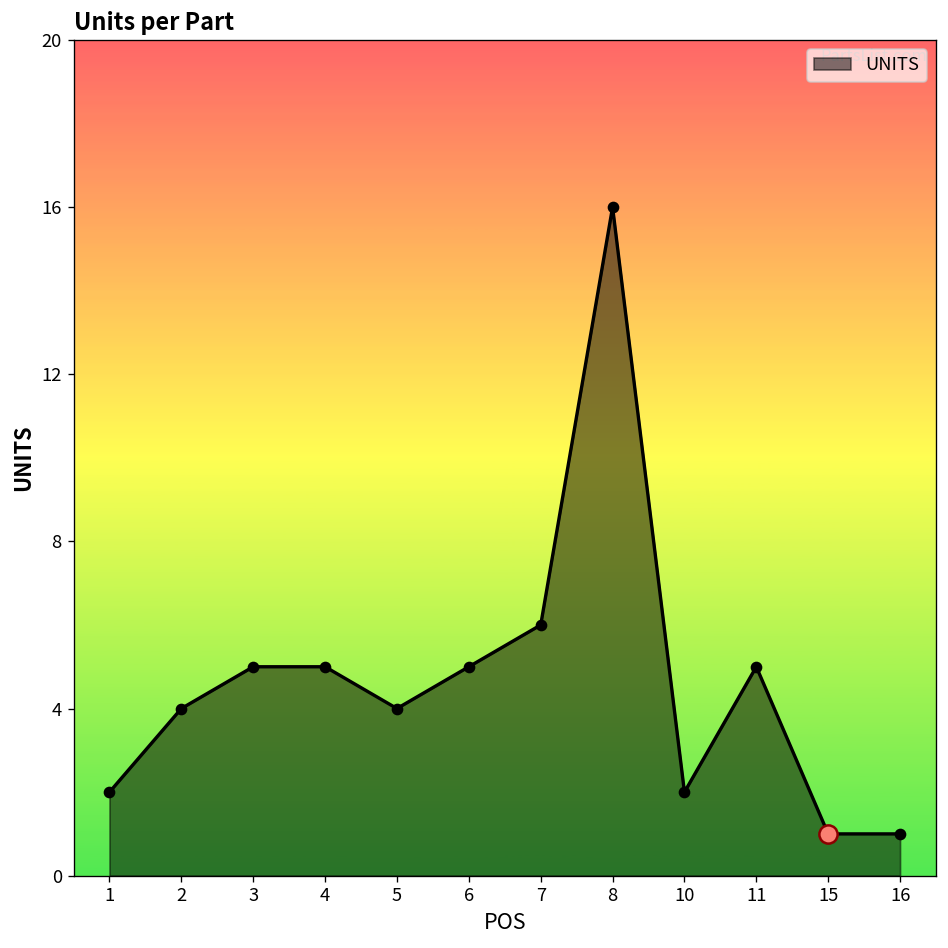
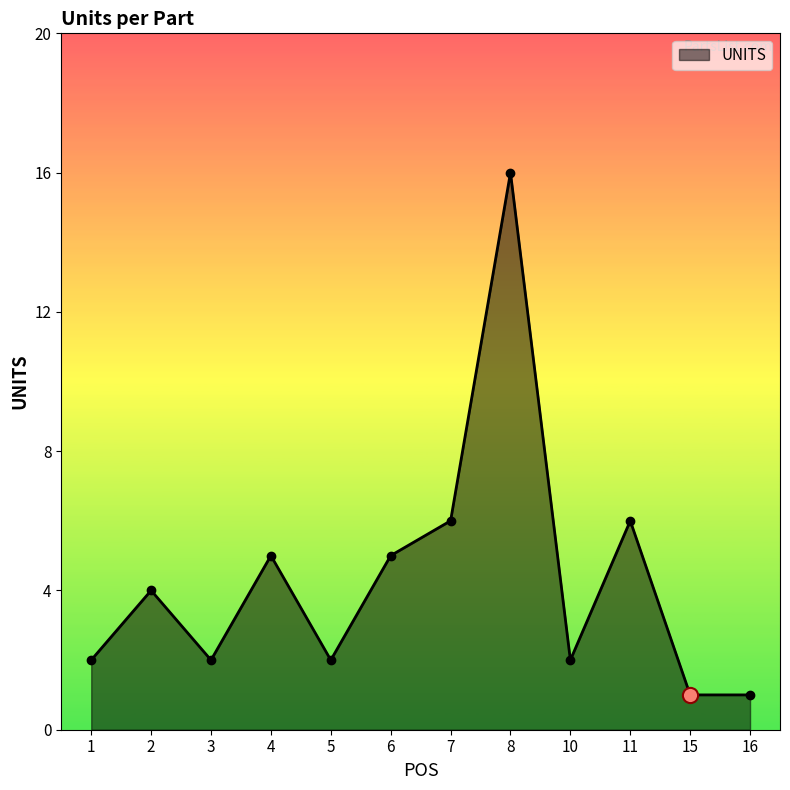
  {
    "UNITS": {
      "1": 2,
      "2": 4,
-     "3": 5,
+     "3": 2,
      "4": 5,
-     "5": 4,
+     "5": 2,
      "6": 5,
      "7": 6,
      "8": 16,
      "10": 2,
-     "11": 5,
+     "11": 6,
      "16": 1
    }
  }
